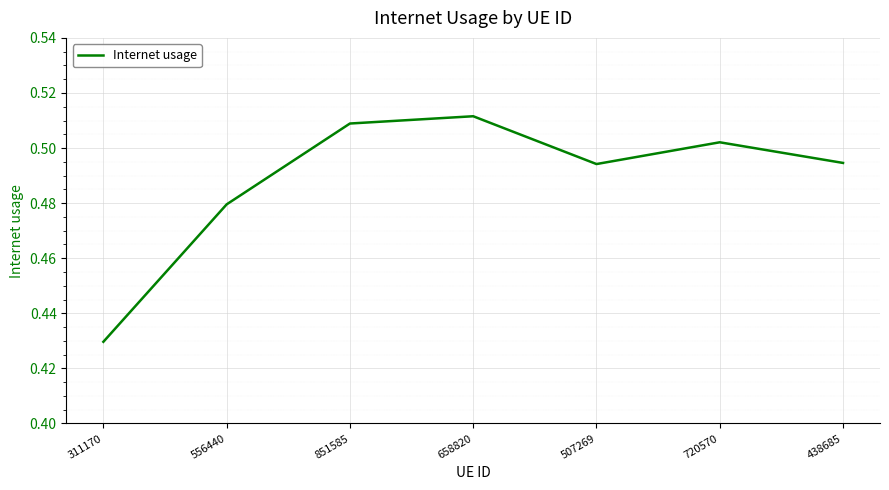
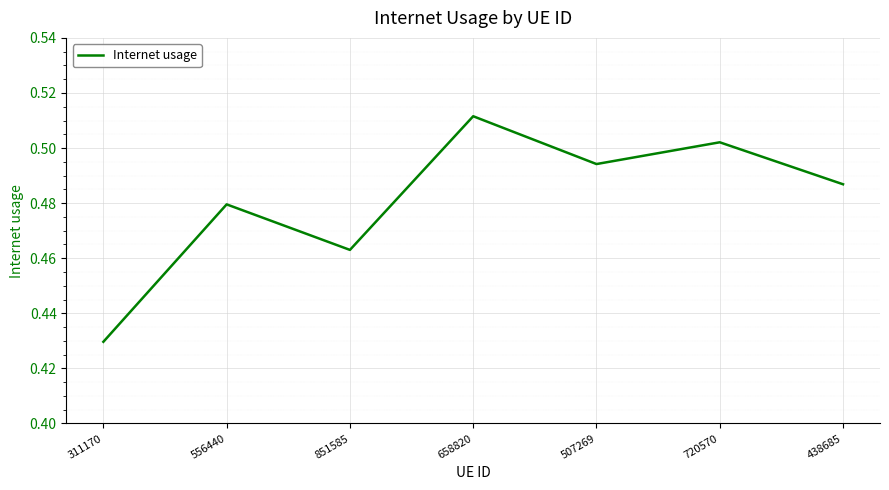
  {
    "311170": 0.430,
    "556440": 0.480,
-   "851585": 0.509,
+   "851585": 0.463,
    "658820": 0.512,
    "507269": 0.494,
    "720570": 0.502,
-   "438685": 0.495
+   "438685": 0.487
  }
